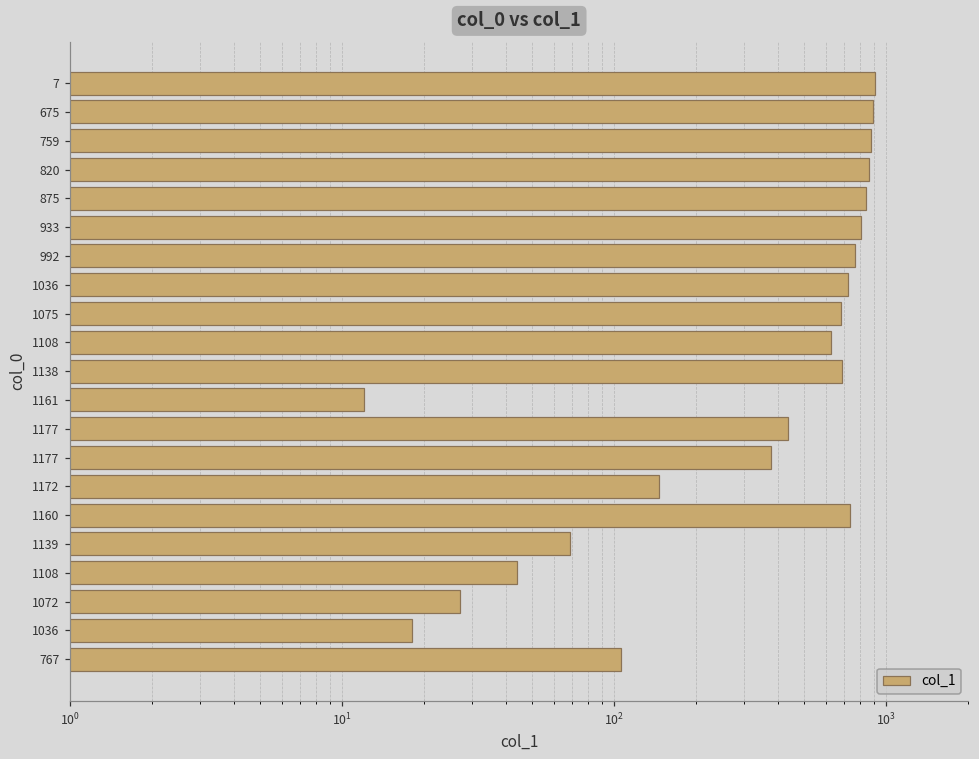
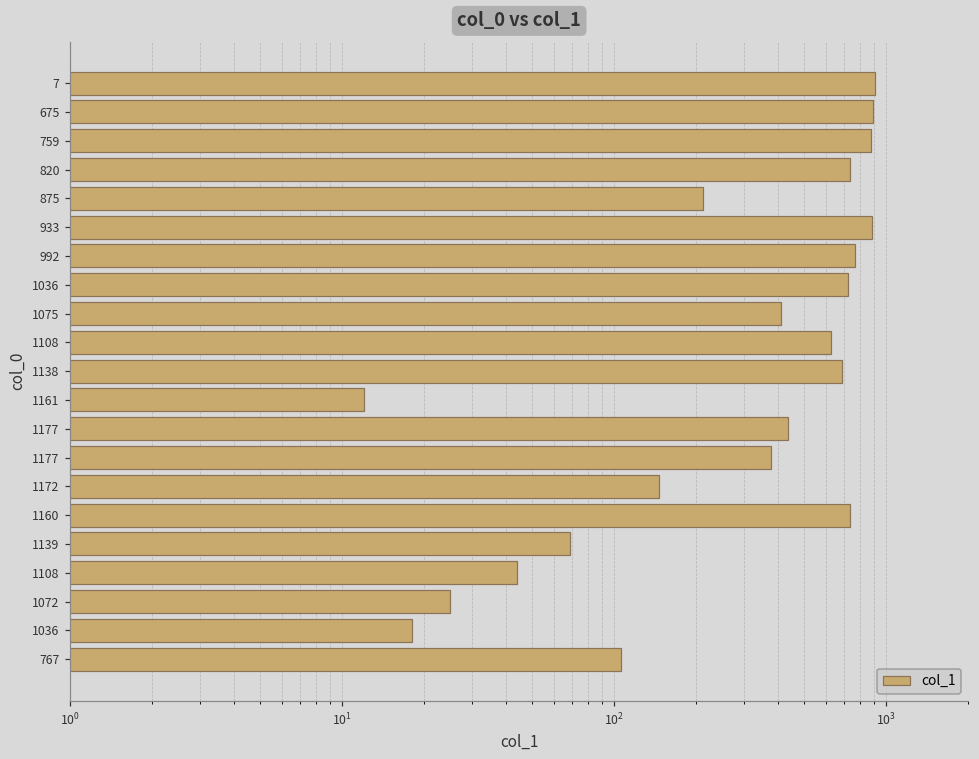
  {
    "7": 910,
    "675": 900,
    "759": 880,
-   "820": 870,
-   "875": 840,
-   "933": 810,
+   "820": 740,
+   "875": 210,
+   "933": 890,
    "992": 770,
-   "1075": 680,
+   "1075": 410,
    "1138": 690,
    "1161": 12,
    "1172": 150,
    "1160": 740,
    "1139": 69,
-   "1072": 27,
+   "1072": 25,
    "767": 106
  }
